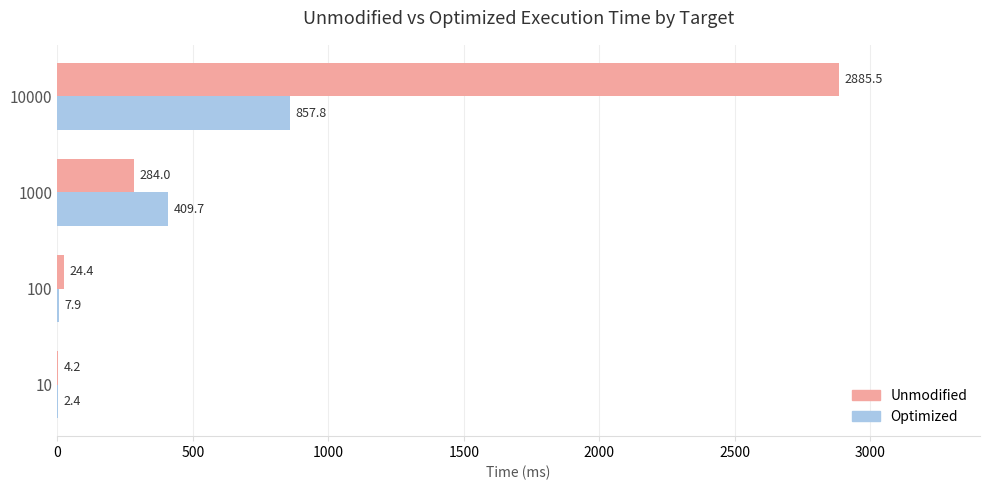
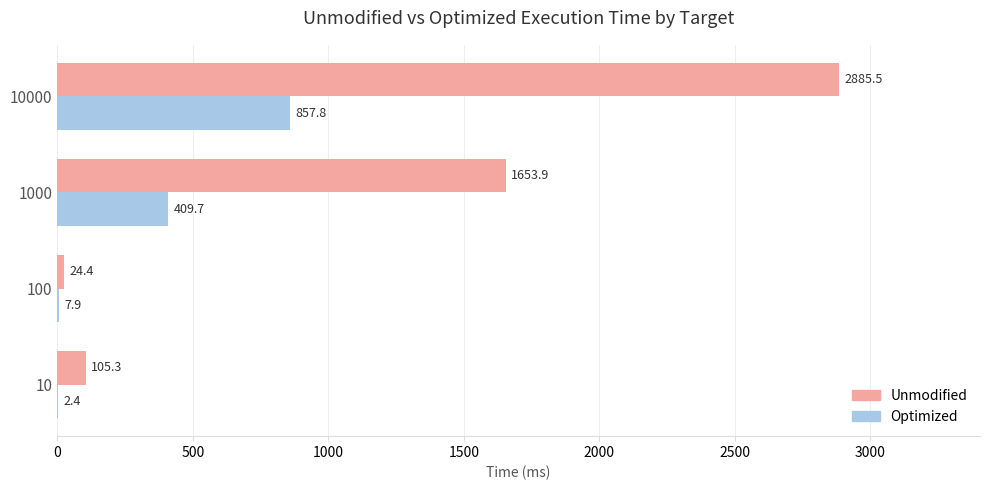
  {
    "Unmodified": {
      "10000": 2885.5,
-     "1000": 284.0,
+     "1000": 1653.9,
      "100": 24.4,
-     "10": 4.2
+     "10": 105.3
    },
    "Optimized": {
      "10000": 857.8,
      "1000": 409.7,
      "100": 7.9,
      "10": 2.4
    }
  }
